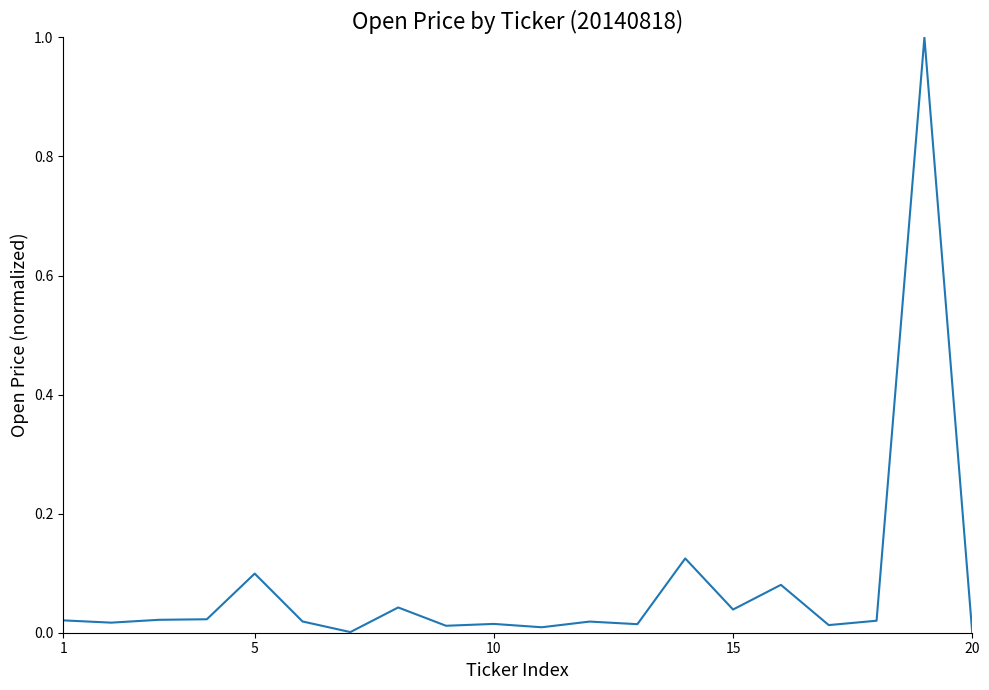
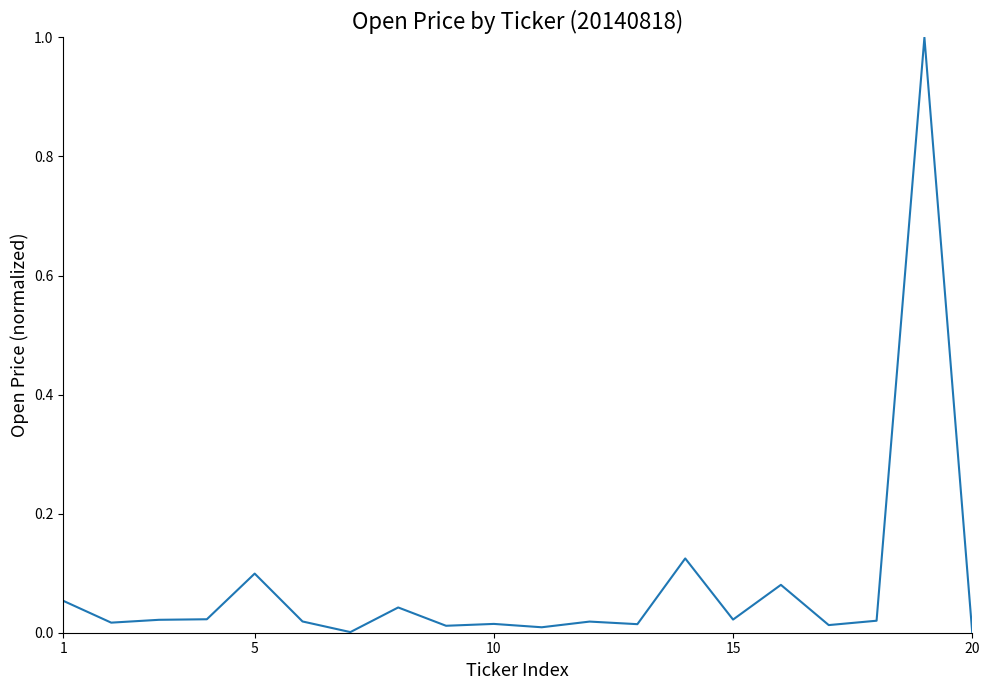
  {
-   "1": 0.02,
+   "1": 0.05,
    "5": 0.10,
    "10": 0.01,
-   "15": 0.04,
+   "15": 0.02,
    "20": 0.00
  }
